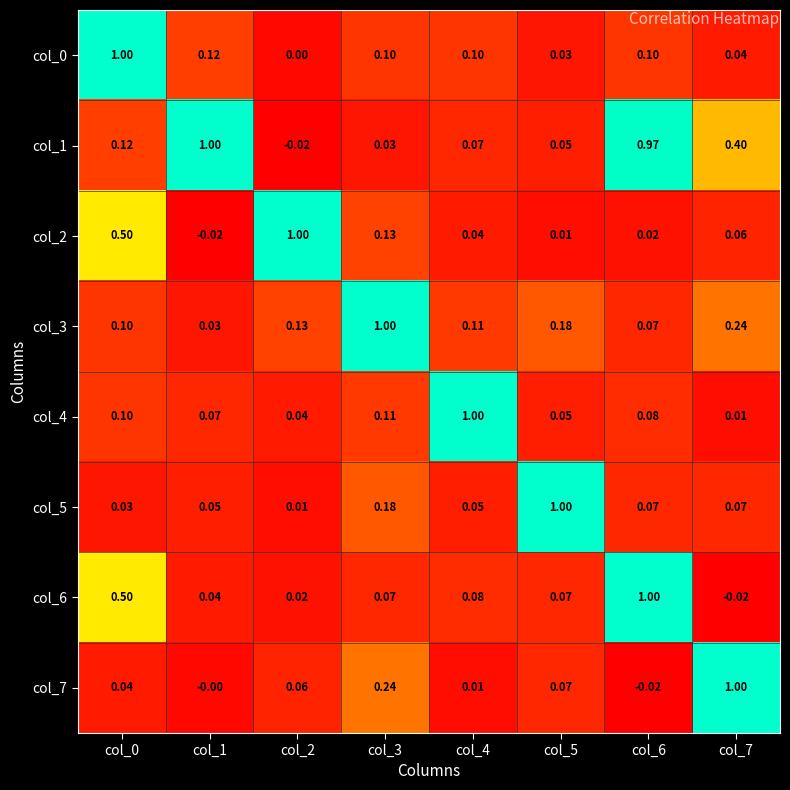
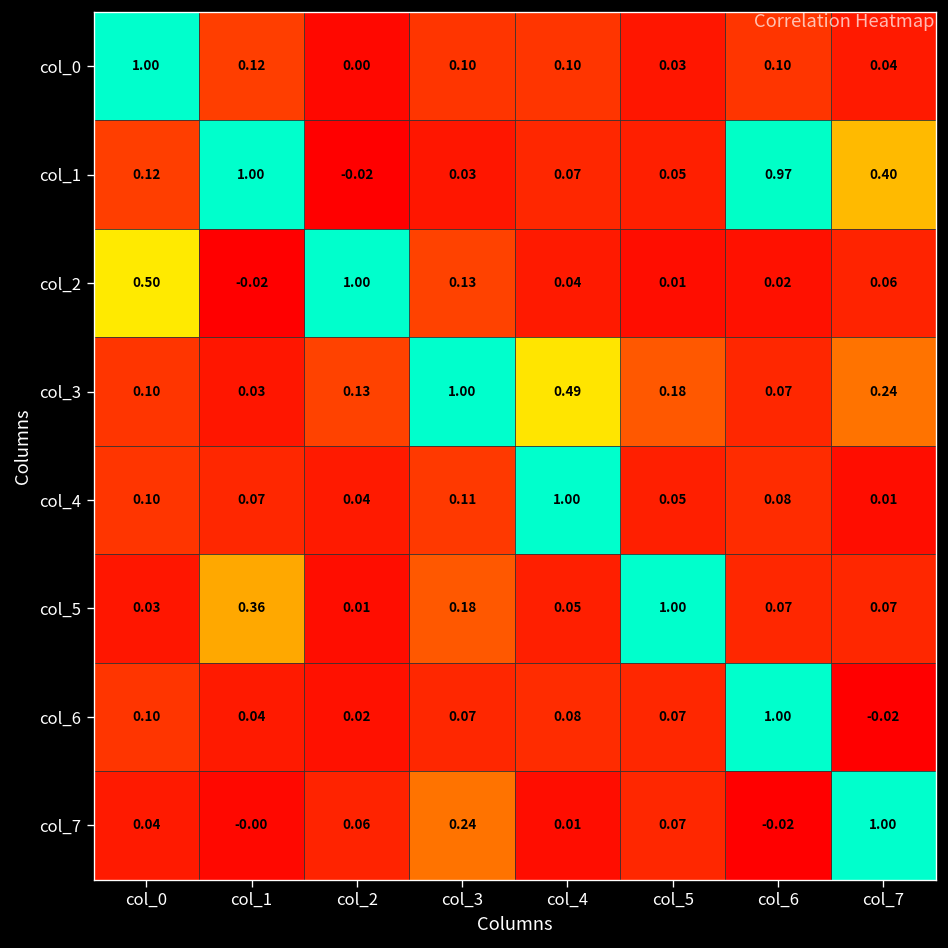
  {
    "col_0": {
      "col_0": 1.00,
      "col_1": 0.12,
      "col_2": 0.00,
      "col_3": 0.10,
      "col_4": 0.10,
      "col_5": 0.03,
      "col_6": 0.10,
      "col_7": 0.04
    },
    "col_1": {
      "col_0": 0.12,
      "col_1": 1.00,
      "col_2": -0.02,
      "col_3": 0.03,
      "col_4": 0.07,
      "col_5": 0.05,
      "col_6": 0.97,
      "col_7": 0.40
    },
    "col_2": {
      "col_0": 0.50,
      "col_1": -0.02,
      "col_2": 1.00,
      "col_3": 0.13,
      "col_4": 0.04,
      "col_5": 0.01,
      "col_6": 0.02,
      "col_7": 0.06
    },
    "col_3": {
      "col_0": 0.10,
      "col_1": 0.03,
      "col_2": 0.13,
      "col_3": 1.00,
-     "col_4": 0.11,
+     "col_4": 0.49,
      "col_5": 0.18,
      "col_6": 0.07,
      "col_7": 0.24
    },
    "col_4": {
      "col_0": 0.10,
      "col_1": 0.07,
      "col_2": 0.04,
      "col_3": 0.11,
      "col_4": 1.00,
      "col_5": 0.05,
      "col_6": 0.08,
      "col_7": 0.01
    },
    "col_5": {
      "col_0": 0.03,
-     "col_1": 0.05,
+     "col_1": 0.36,
      "col_2": 0.01,
      "col_3": 0.18,
      "col_4": 0.05,
      "col_5": 1.00,
      "col_6": 0.07,
      "col_7": 0.07
    },
    "col_6": {
-     "col_0": 0.50,
+     "col_0": 0.10,
      "col_1": 0.04,
      "col_2": 0.02,
      "col_3": 0.07,
      "col_4": 0.08,
      "col_5": 0.07,
      "col_6": 1.00,
      "col_7": -0.02
    },
    "col_7": {
      "col_0": 0.04,
      "col_1": -0.00,
      "col_2": 0.06,
      "col_3": 0.24,
      "col_4": 0.01,
      "col_5": 0.07,
      "col_6": -0.02,
      "col_7": 1.00
    }
  }
